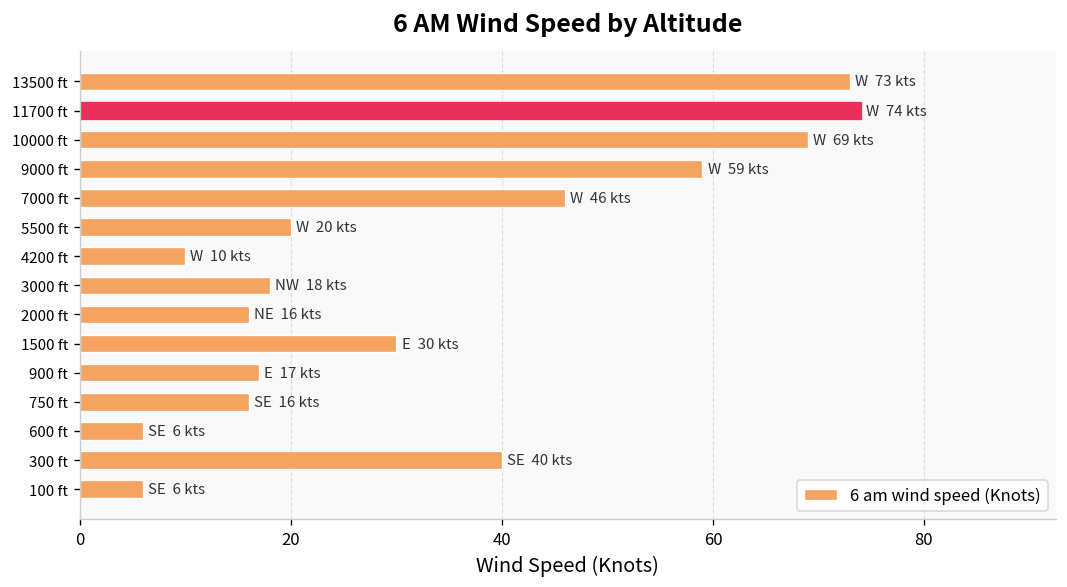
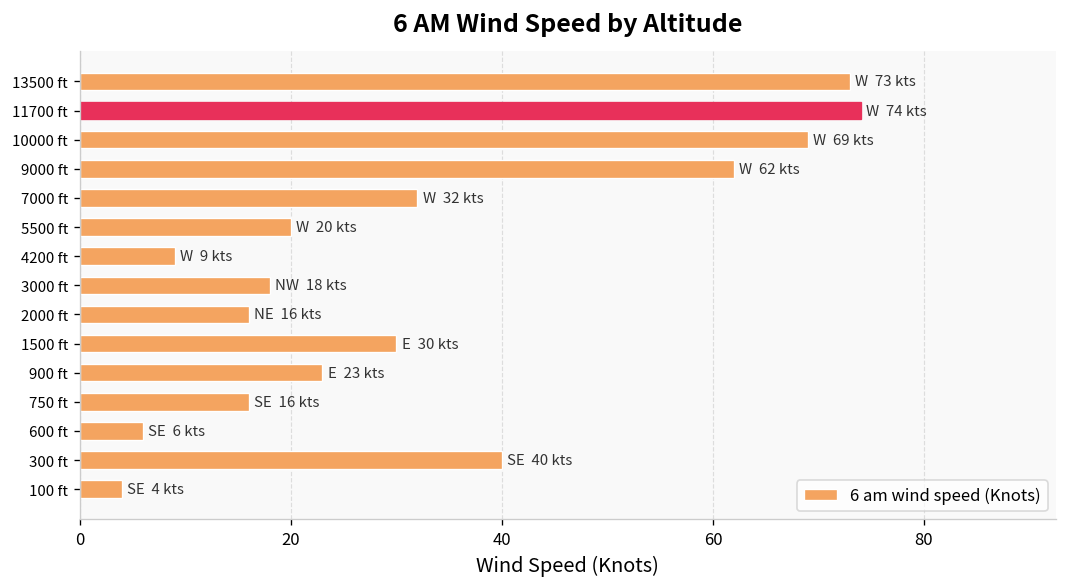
  {
    "13500 ft": 73,
    "11700 ft": 74,
    "10000 ft": 69,
-   "9000 ft": 59,
-   "7000 ft": 46,
+   "9000 ft": 62,
+   "7000 ft": 32,
    "5500 ft": 20,
-   "4200 ft": 10,
+   "4200 ft": 9,
    "3000 ft": 18,
    "2000 ft": 16,
    "1500 ft": 30,
-   "900 ft": 17,
+   "900 ft": 23,
    "750 ft": 16,
    "600 ft": 6,
    "300 ft": 40,
-   "100 ft": 6
+   "100 ft": 4
  }
